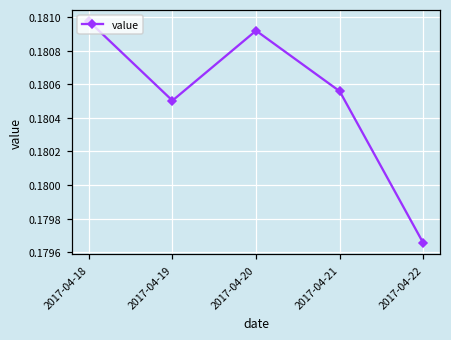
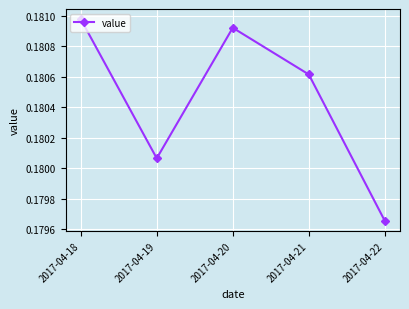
  {
-   "2017-04-19": 0.18050,
+   "2017-04-19": 0.18006,
    "2017-04-20": 0.18092,
-   "2017-04-21": 0.18056,
+   "2017-04-21": 0.18061,
    "2017-04-22": 0.17965
  }
